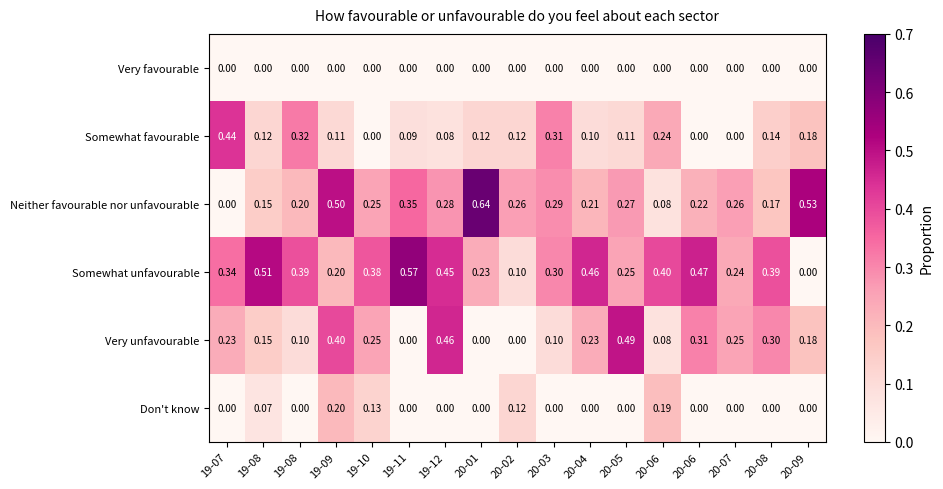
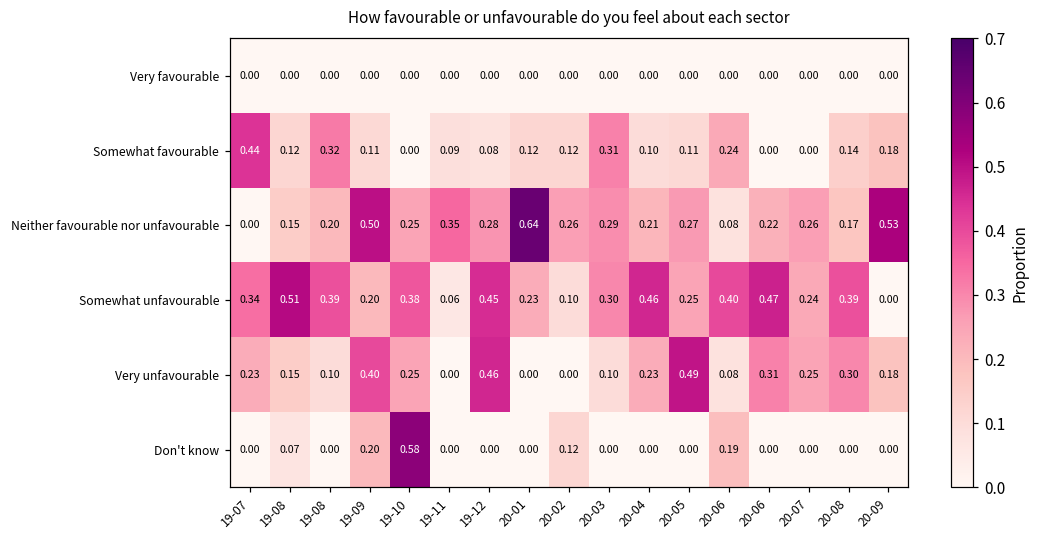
  {
    "Very favourable": {
      "19-07": 0.00,
      "19-09": 0.00,
      "19-10": 0.00,
      "19-11": 0.00,
      "19-12": 0.00,
      "20-01": 0.00,
      "20-02": 0.00,
      "20-03": 0.00,
      "20-04": 0.00,
      "20-05": 0.00,
      "20-07": 0.00,
      "20-08": 0.00,
      "20-09": 0.00
    },
    "Somewhat favourable": {
      "19-07": 0.44,
      "19-09": 0.11,
      "19-10": 0.00,
      "19-11": 0.09,
      "19-12": 0.08,
      "20-01": 0.12,
      "20-02": 0.12,
      "20-03": 0.31,
      "20-04": 0.10,
      "20-05": 0.11,
      "20-07": 0.00,
      "20-08": 0.14,
      "20-09": 0.18
    },
    "Neither favourable nor unfavourable": {
      "19-07": 0.00,
      "19-09": 0.50,
      "19-10": 0.25,
      "19-11": 0.35,
      "19-12": 0.28,
      "20-01": 0.64,
      "20-02": 0.26,
      "20-03": 0.29,
      "20-04": 0.21,
      "20-05": 0.27,
      "20-07": 0.26,
      "20-08": 0.17,
      "20-09": 0.53
    },
    "Somewhat unfavourable": {
      "19-07": 0.34,
      "19-09": 0.20,
      "19-10": 0.38,
-     "19-11": 0.57,
+     "19-11": 0.06,
      "19-12": 0.45,
      "20-01": 0.23,
      "20-02": 0.10,
      "20-03": 0.30,
      "20-04": 0.46,
      "20-05": 0.25,
      "20-07": 0.24,
      "20-08": 0.39,
      "20-09": 0.00
    },
    "Very unfavourable": {
      "19-07": 0.23,
      "19-09": 0.40,
      "19-10": 0.25,
      "19-11": 0.00,
      "19-12": 0.46,
      "20-01": 0.00,
      "20-02": 0.00,
      "20-03": 0.10,
      "20-04": 0.23,
      "20-05": 0.49,
      "20-07": 0.25,
      "20-08": 0.30,
      "20-09": 0.18
    },
    "Don't know": {
      "19-07": 0.00,
      "19-09": 0.20,
-     "19-10": 0.13,
+     "19-10": 0.58,
      "19-11": 0.00,
      "19-12": 0.00,
      "20-01": 0.00,
      "20-02": 0.12,
      "20-03": 0.00,
      "20-04": 0.00,
      "20-05": 0.00,
      "20-07": 0.00,
      "20-08": 0.00,
      "20-09": 0.00
    }
  }
